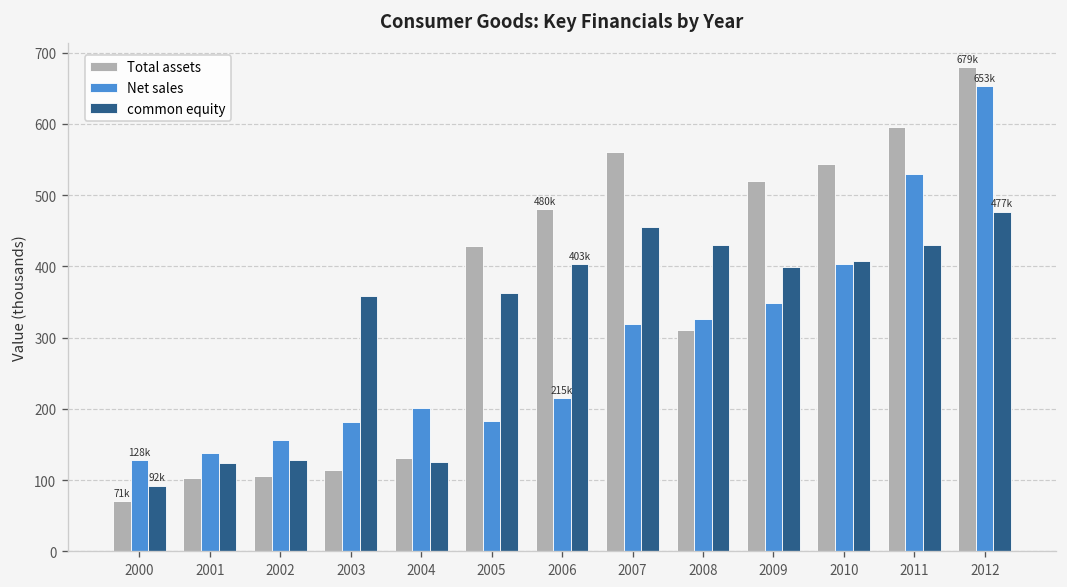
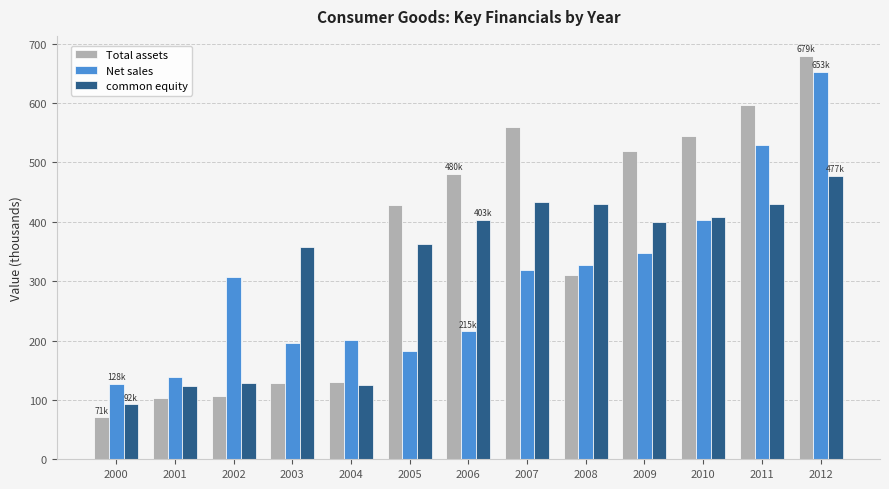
  {
    "Total assets": {
      "2001": 100,
      "2002": 110,
-     "2003": 110,
+     "2003": 130,
      "2004": 130,
      "2005": 430,
      "2007": 560,
      "2008": 310,
      "2009": 520,
      "2010": 540,
      "2011": 600
    },
    "Net sales": {
      "2001": 140,
-     "2002": 160,
-     "2003": 180,
+     "2002": 310,
+     "2003": 200,
      "2004": 200,
      "2005": 180,
      "2007": 320,
      "2008": 330,
      "2009": 350,
      "2010": 400,
      "2011": 530
    },
    "common equity": {
      "2001": 120,
      "2002": 130,
      "2003": 360,
      "2004": 120,
      "2005": 360,
-     "2007": 460,
+     "2007": 430,
      "2008": 430,
      "2009": 400,
      "2010": 410,
      "2011": 430
    }
  }
